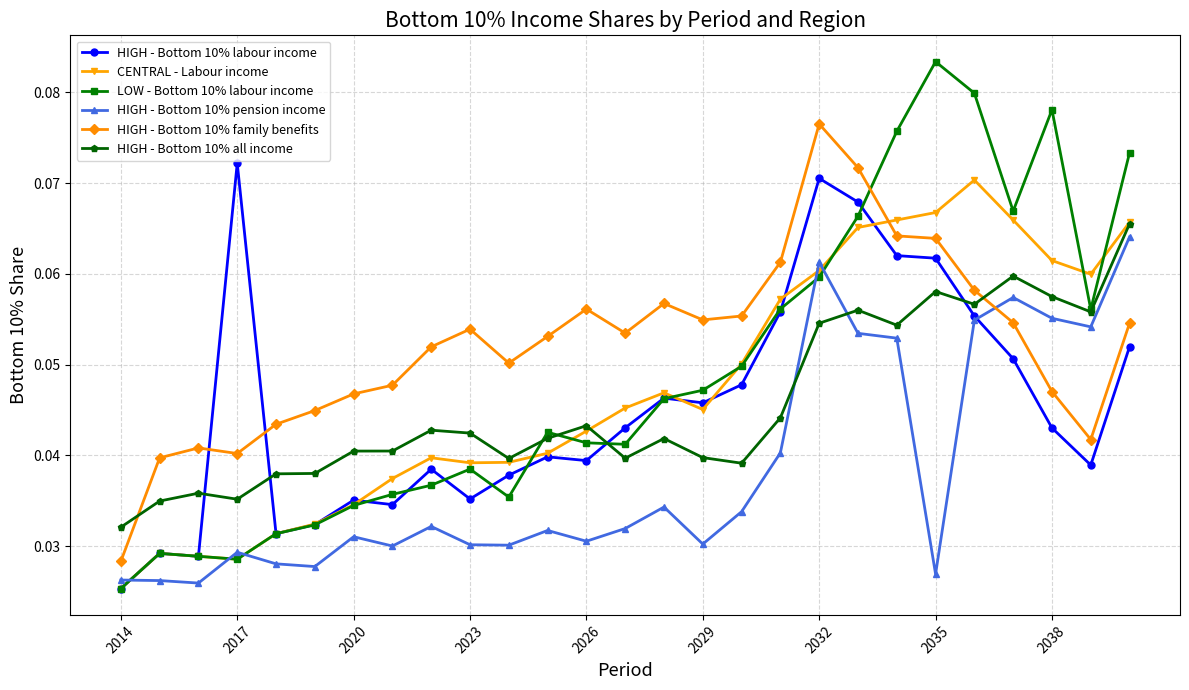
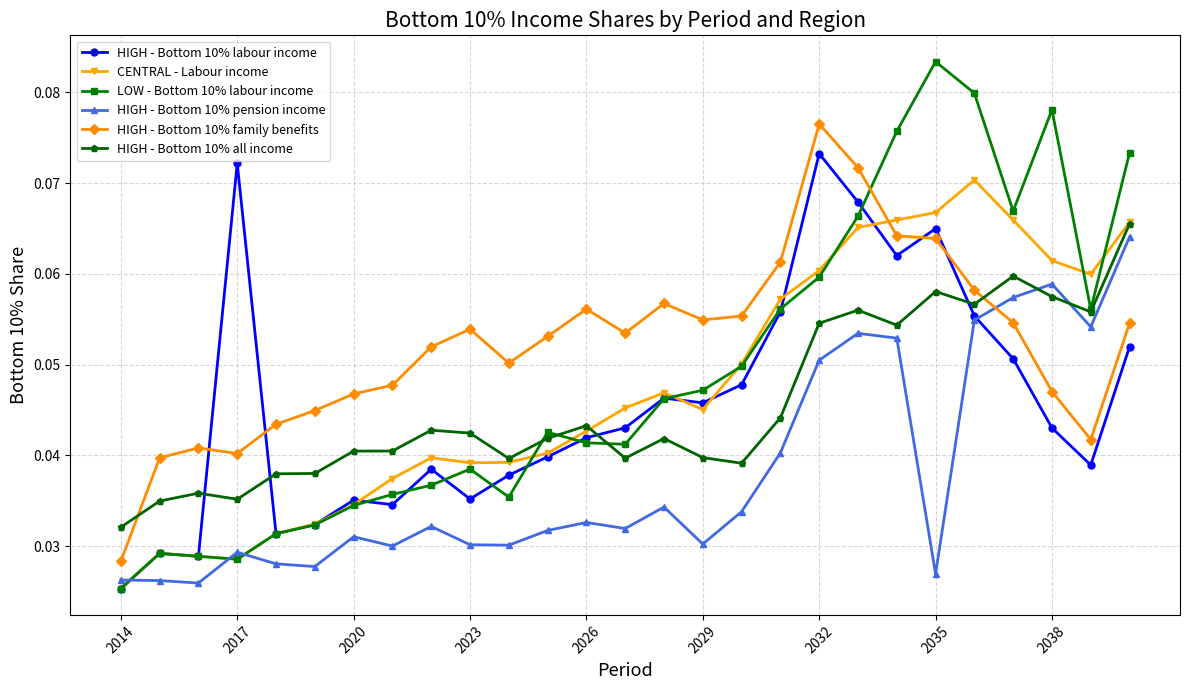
  {
    "HIGH - Bottom 10% labour income": {
      "2017": 0.072,
      "2020": 0.035,
      "2023": 0.035,
-     "2026": 0.039,
+     "2026": 0.042,
      "2029": 0.046,
-     "2032": 0.071,
-     "2035": 0.062,
+     "2032": 0.073,
+     "2035": 0.065,
      "2038": 0.043
    },
    "HIGH - Bottom 10% pension income": {
      "2014": 0.026,
      "2017": 0.029,
      "2020": 0.031,
      "2023": 0.030,
-     "2026": 0.031,
+     "2026": 0.033,
      "2029": 0.030,
-     "2032": 0.061,
+     "2032": 0.050,
      "2035": 0.027,
-     "2038": 0.055
+     "2038": 0.059
    }
  }
